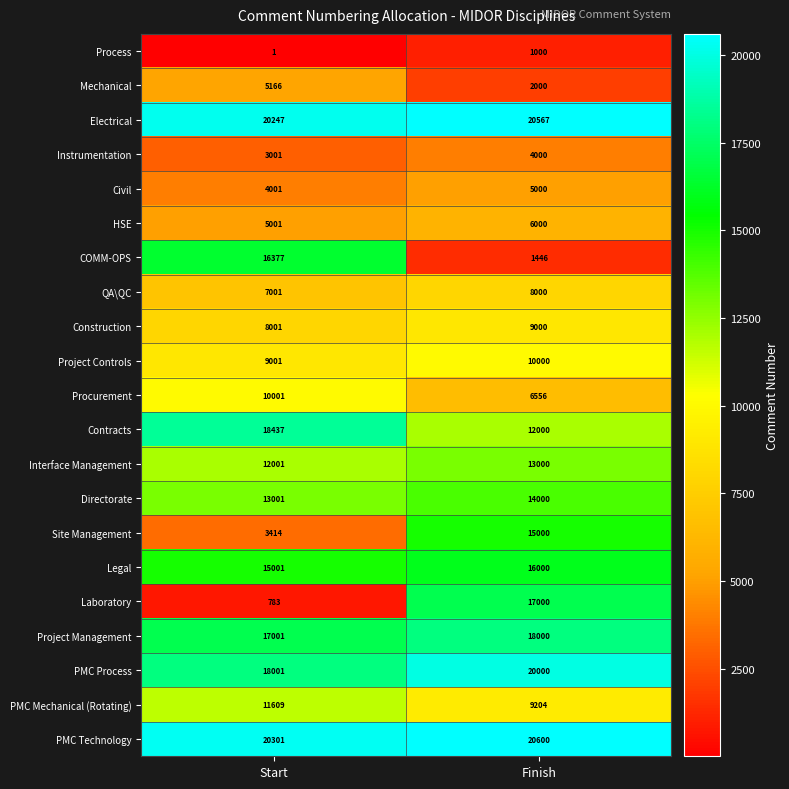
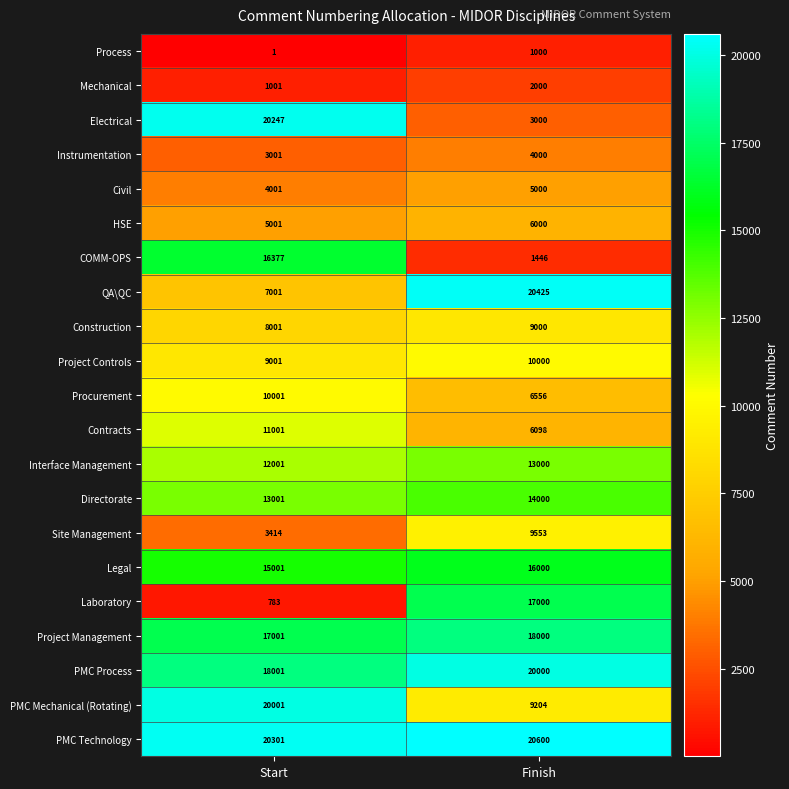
  {
    "Process": {
      "Start": 1,
      "Finish": 1000
    },
    "Mechanical": {
-     "Start": 5166,
+     "Start": 1001,
      "Finish": 2000
    },
    "Electrical": {
      "Start": 20247,
-     "Finish": 20567
+     "Finish": 3000
    },
    "Instrumentation": {
      "Start": 3001,
      "Finish": 4000
    },
    "Civil": {
      "Start": 4001,
      "Finish": 5000
    },
    "HSE": {
      "Start": 5001,
      "Finish": 6000
    },
    "COMM-OPS": {
      "Start": 16377,
      "Finish": 1446
    },
    "QA\\QC": {
      "Start": 7001,
-     "Finish": 8000
+     "Finish": 20425
    },
    "Construction": {
      "Start": 8001,
      "Finish": 9000
    },
    "Project Controls": {
      "Start": 9001,
      "Finish": 10000
    },
    "Procurement": {
      "Start": 10001,
      "Finish": 6556
    },
    "Contracts": {
-     "Start": 18437,
-     "Finish": 12000
+     "Start": 11001,
+     "Finish": 6098
    },
    "Interface Management": {
      "Start": 12001,
      "Finish": 13000
    },
    "Directorate": {
      "Start": 13001,
      "Finish": 14000
    },
    "Site Management": {
      "Start": 3414,
-     "Finish": 15000
+     "Finish": 9553
    },
    "Legal": {
      "Start": 15001,
      "Finish": 16000
    },
    "Laboratory": {
      "Start": 783,
      "Finish": 17000
    },
    "Project Management": {
      "Start": 17001,
      "Finish": 18000
    },
    "PMC Process": {
      "Start": 18001,
      "Finish": 20000
    },
    "PMC Mechanical (Rotating)": {
-     "Start": 11609,
+     "Start": 20001,
      "Finish": 9204
    },
    "PMC Technology": {
      "Start": 20301,
      "Finish": 20600
    }
  }
